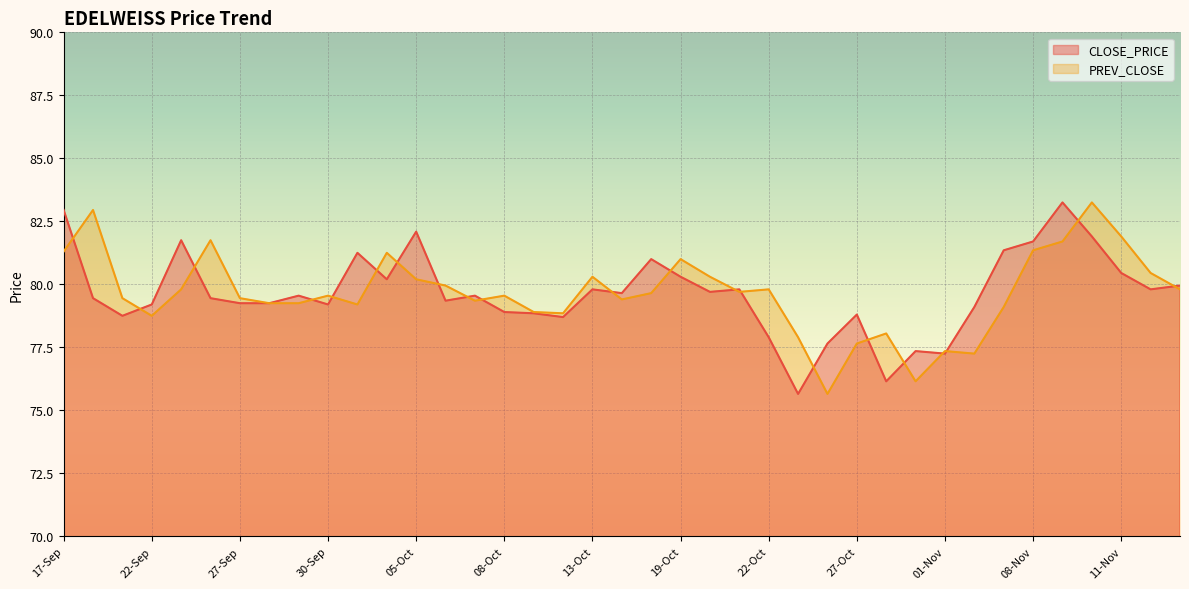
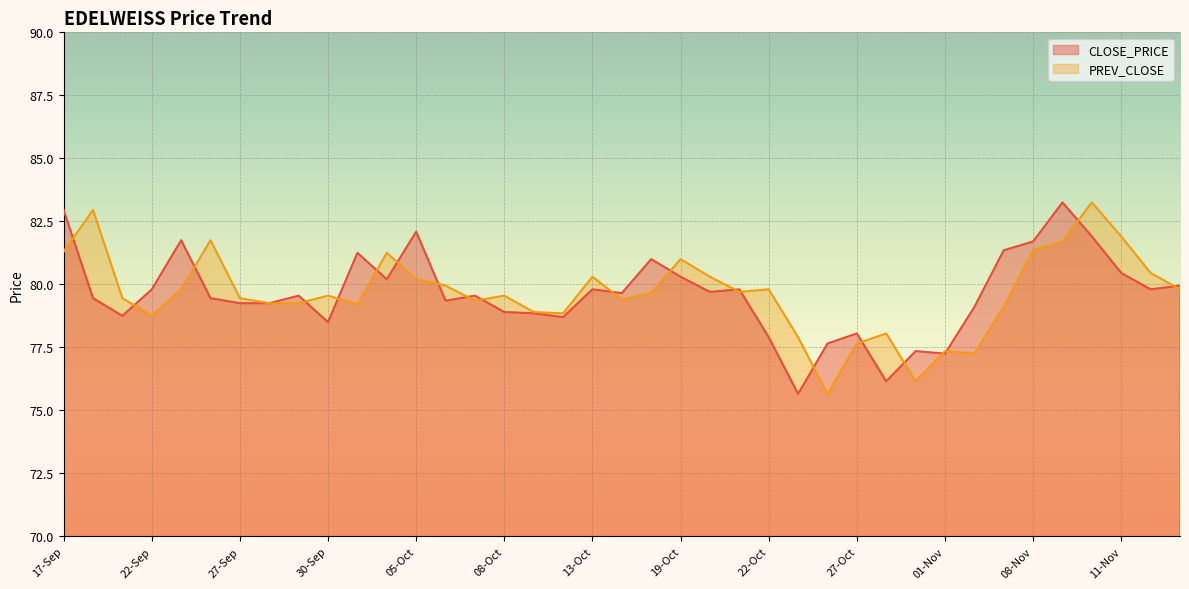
  {
    "CLOSE_PRICE": {
      "17-Sep": 83.0,
-     "22-Sep": 79.2,
+     "22-Sep": 79.8,
      "27-Sep": 79.3,
-     "30-Sep": 79.2,
+     "30-Sep": 78.5,
      "05-Oct": 82.1,
      "08-Oct": 78.9,
      "13-Oct": 79.8,
      "19-Oct": 80.3,
      "22-Oct": 77.9,
-     "27-Oct": 78.8,
+     "27-Oct": 78.1,
      "08-Nov": 81.7,
      "11-Nov": 80.5
    },
    "PREV_CLOSE": {
      "17-Sep": 81.3,
      "22-Sep": 78.8,
      "27-Sep": 79.5,
      "30-Sep": 79.6,
      "05-Oct": 80.2,
      "08-Oct": 79.6,
      "13-Oct": 80.3,
      "19-Oct": 81.0,
      "22-Oct": 79.8,
      "27-Oct": 77.7,
      "08-Nov": 81.4,
      "11-Nov": 81.9
    }
  }
